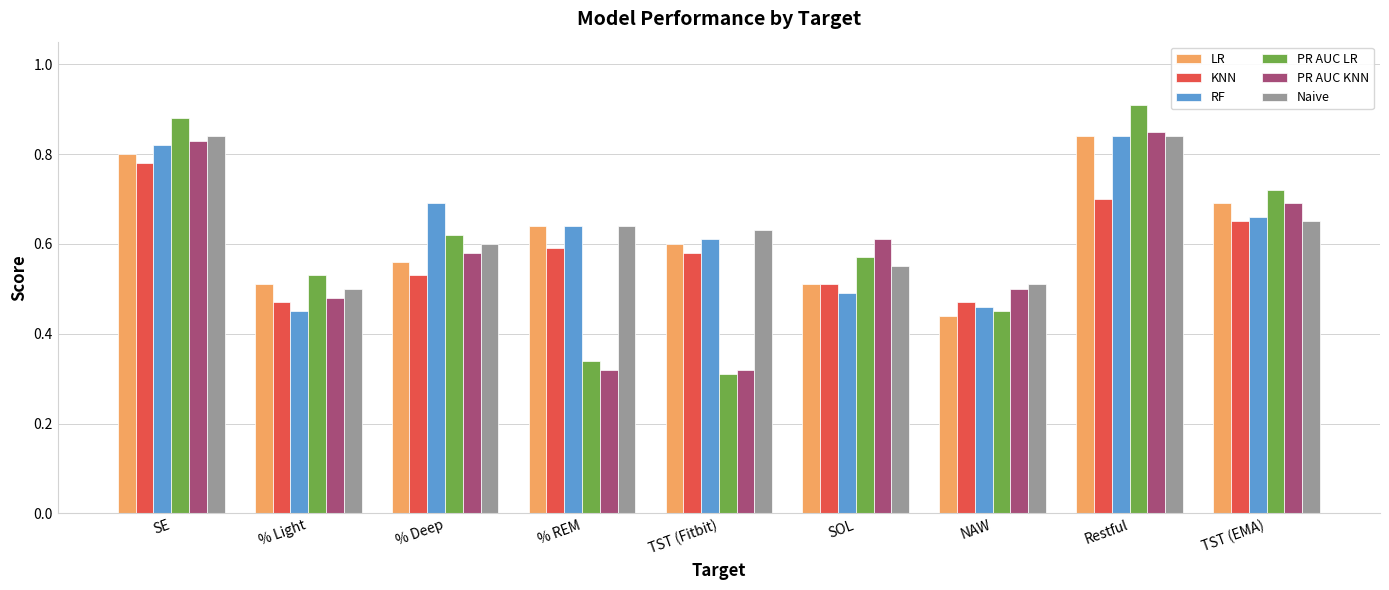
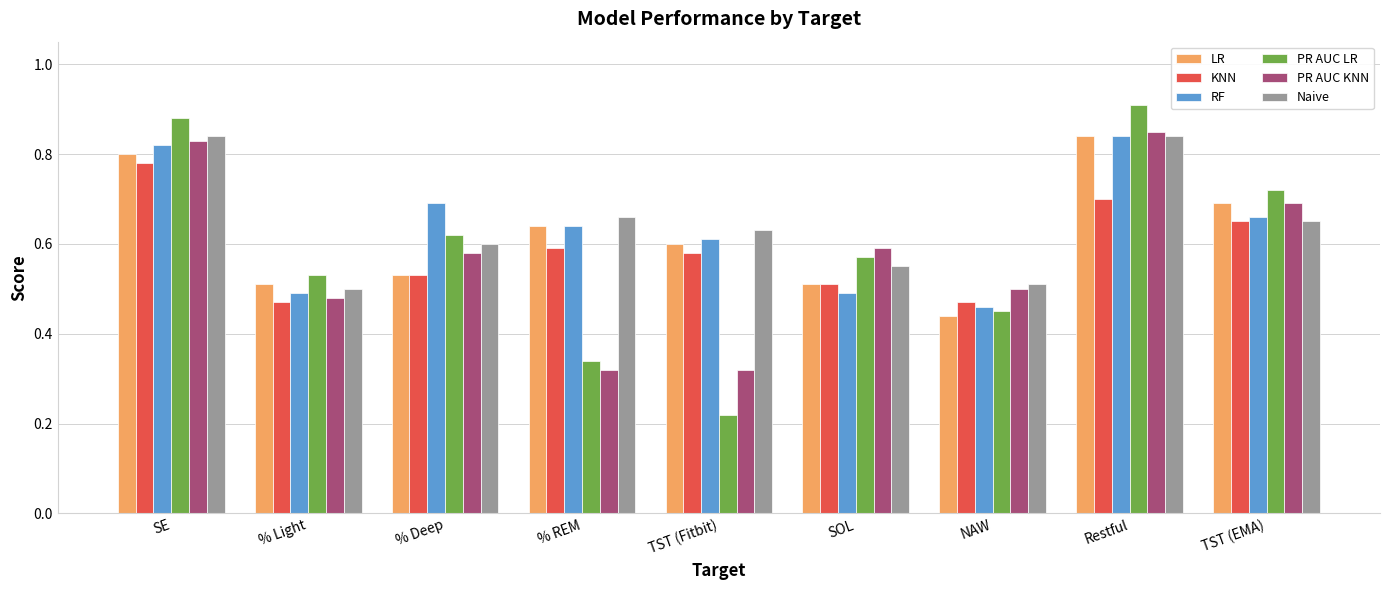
  {
    "LR": {
      "SE": 0.80,
      "% Light": 0.51,
-     "% Deep": 0.56,
+     "% Deep": 0.53,
      "% REM": 0.64,
      "TST (Fitbit)": 0.60,
      "SOL": 0.51,
      "NAW": 0.44,
      "Restful": 0.84,
      "TST (EMA)": 0.69
    },
    "KNN": {
      "SE": 0.78,
      "% Light": 0.47,
      "% Deep": 0.53,
      "% REM": 0.59,
      "TST (Fitbit)": 0.58,
      "SOL": 0.51,
      "NAW": 0.47,
      "Restful": 0.70,
      "TST (EMA)": 0.65
    },
    "RF": {
      "SE": 0.82,
-     "% Light": 0.45,
+     "% Light": 0.49,
      "% Deep": 0.69,
      "% REM": 0.64,
      "TST (Fitbit)": 0.61,
      "SOL": 0.49,
      "NAW": 0.46,
      "Restful": 0.84,
      "TST (EMA)": 0.66
    },
    "PR AUC LR": {
      "SE": 0.88,
      "% Light": 0.53,
      "% Deep": 0.62,
      "% REM": 0.34,
-     "TST (Fitbit)": 0.31,
+     "TST (Fitbit)": 0.22,
      "SOL": 0.57,
      "NAW": 0.45,
      "Restful": 0.91,
      "TST (EMA)": 0.72
    },
    "PR AUC KNN": {
      "SE": 0.83,
      "% Light": 0.48,
      "% Deep": 0.58,
      "% REM": 0.32,
      "TST (Fitbit)": 0.32,
-     "SOL": 0.61,
+     "SOL": 0.59,
      "NAW": 0.50,
      "Restful": 0.85,
      "TST (EMA)": 0.69
    },
    "Naive": {
      "SE": 0.84,
      "% Light": 0.50,
      "% Deep": 0.60,
-     "% REM": 0.64,
+     "% REM": 0.66,
      "TST (Fitbit)": 0.63,
      "SOL": 0.55,
      "NAW": 0.51,
      "Restful": 0.84,
      "TST (EMA)": 0.65
    }
  }
